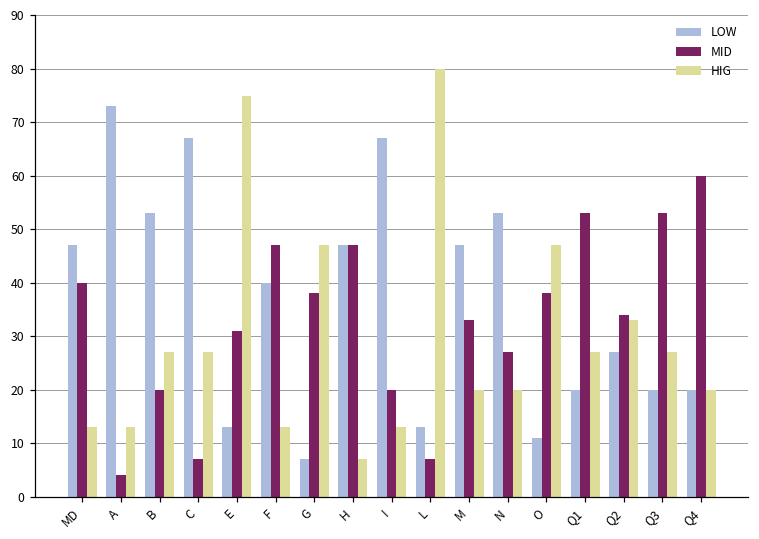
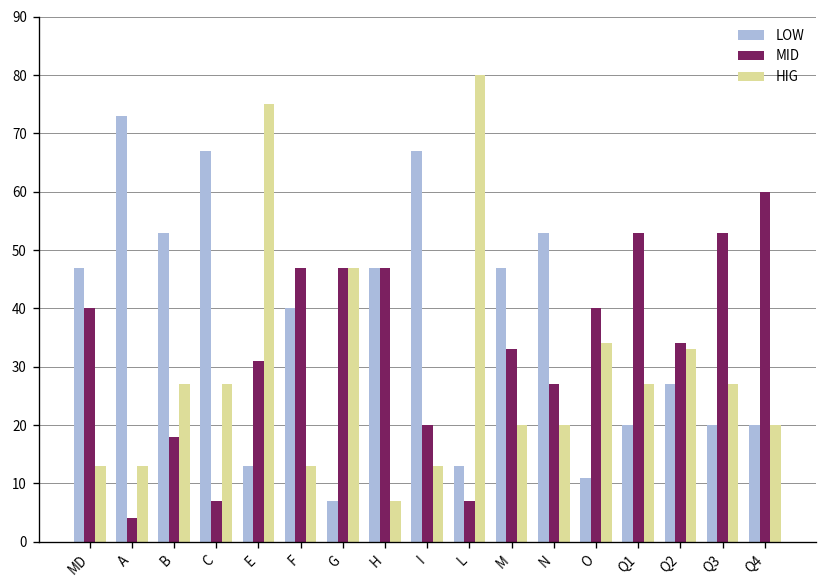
  {
    "LOW": {
      "MD": 47,
      "A": 73,
      "B": 53,
      "C": 67,
      "E": 13,
      "F": 40,
      "G": 7,
      "H": 47,
      "I": 67,
      "L": 13,
      "M": 47,
      "N": 53,
      "O": 11,
      "Q1": 20,
      "Q2": 27,
      "Q3": 20,
      "Q4": 20
    },
    "MID": {
      "MD": 40,
      "A": 4,
-     "B": 20,
+     "B": 18,
      "C": 7,
      "E": 31,
      "F": 47,
-     "G": 38,
+     "G": 47,
      "H": 47,
      "I": 20,
      "L": 7,
      "M": 33,
      "N": 27,
-     "O": 38,
+     "O": 40,
      "Q1": 53,
      "Q2": 34,
      "Q3": 53,
      "Q4": 60
    },
    "HIG": {
      "MD": 13,
      "A": 13,
      "B": 27,
      "C": 27,
      "E": 75,
      "F": 13,
      "G": 47,
      "H": 7,
      "I": 13,
      "L": 80,
      "M": 20,
      "N": 20,
-     "O": 47,
+     "O": 34,
      "Q1": 27,
      "Q2": 33,
      "Q3": 27,
      "Q4": 20
    }
  }
